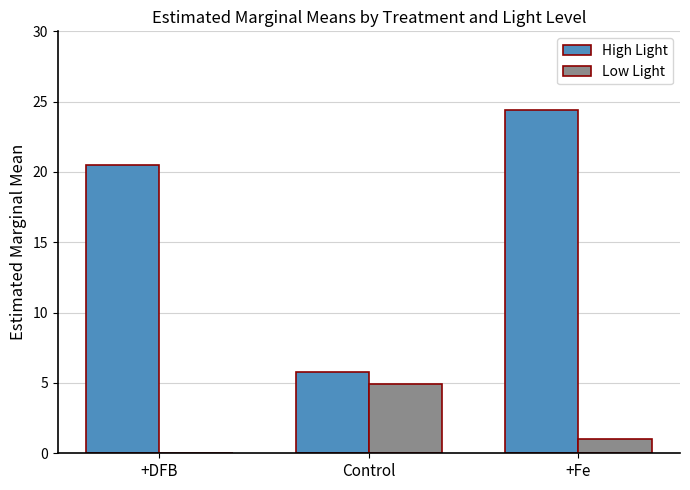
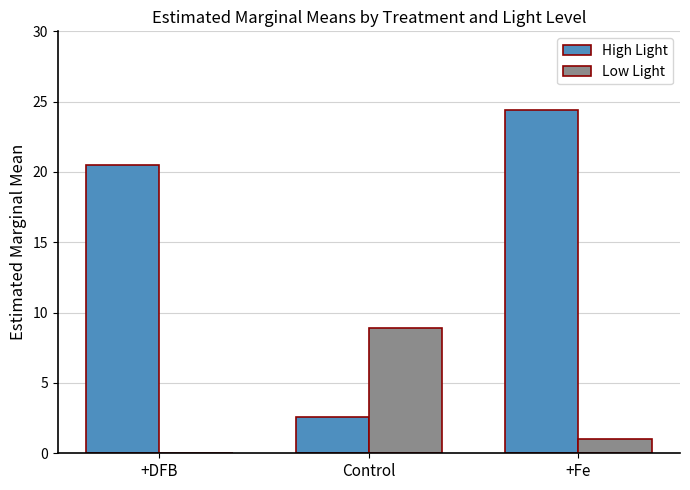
  {
    "High Light": {
      "+DFB": 20.5,
-     "Control": 5.8,
+     "Control": 2.6,
      "+Fe": 24.4
    },
    "Low Light": {
      "+DFB": 0.0,
-     "Control": 5.0,
+     "Control": 8.9,
      "+Fe": 1.0
    }
  }
